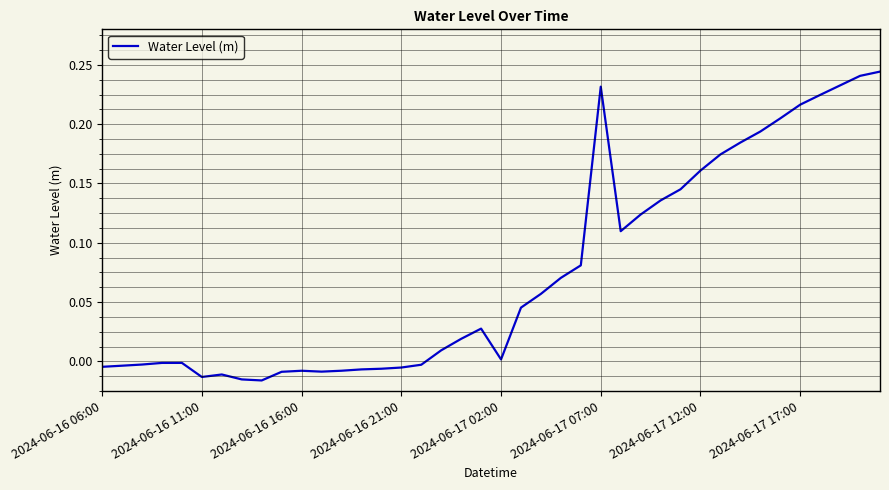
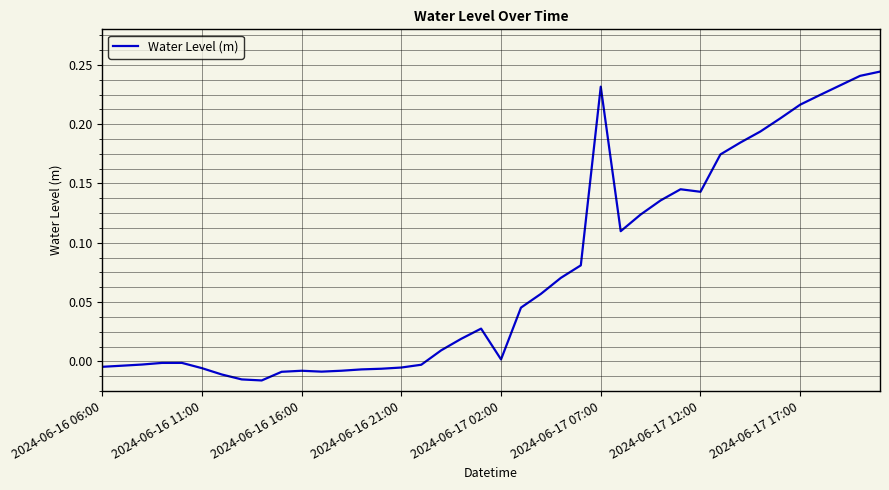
  {
    "2024-06-16 06:00": -0.005,
-   "2024-06-16 11:00": -0.013,
+   "2024-06-16 11:00": -0.006,
    "2024-06-16 16:00": -0.008,
    "2024-06-16 21:00": -0.005,
    "2024-06-17 02:00": 0.002,
    "2024-06-17 07:00": 0.232,
-   "2024-06-17 12:00": 0.161,
+   "2024-06-17 12:00": 0.143,
    "2024-06-17 17:00": 0.216
  }
